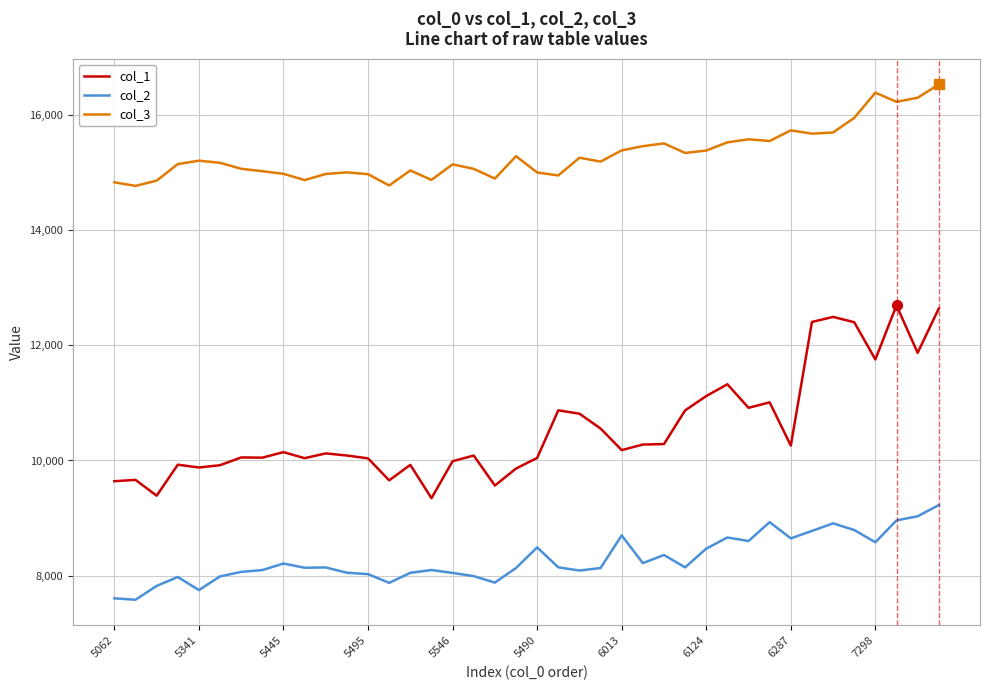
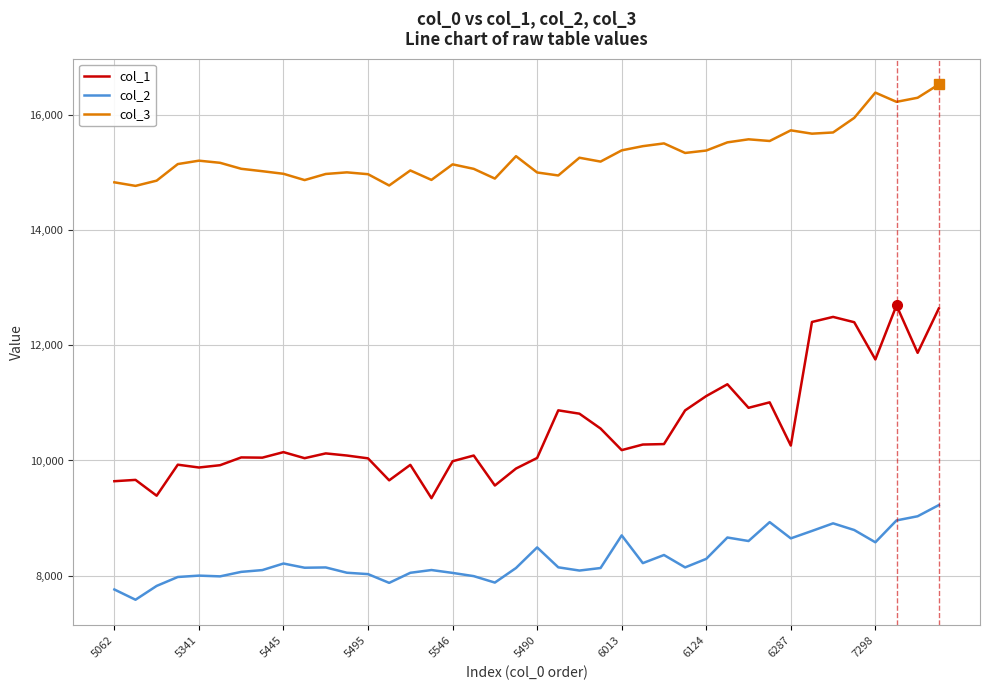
  {
    "col_2": {
-     "5062": "7,600",
-     "5341": "7,700",
+     "5062": "7,800",
+     "5341": "8,000",
      "5445": "8,200",
      "5495": "8,000",
      "5546": "8,000",
      "5490": "8,500",
      "6013": "8,700",
-     "6124": "8,500",
+     "6124": "8,300",
      "6287": "8,600",
      "7298": "8,600"
    }
  }
